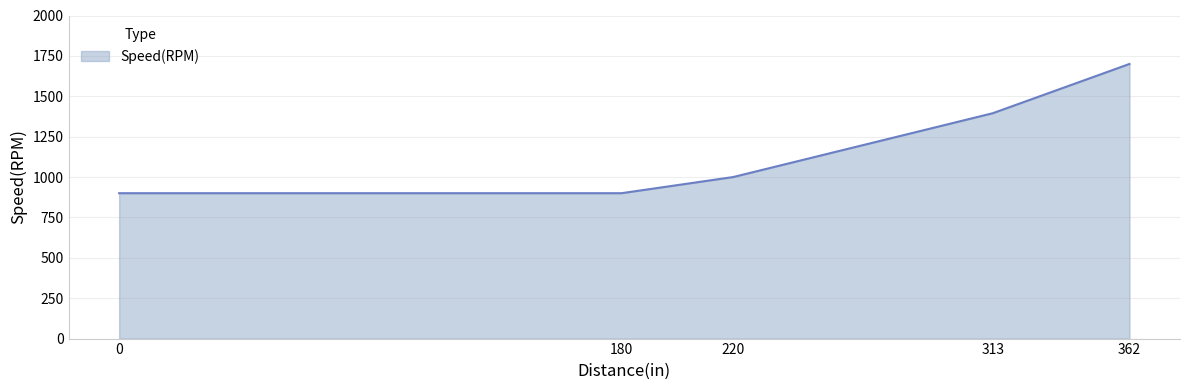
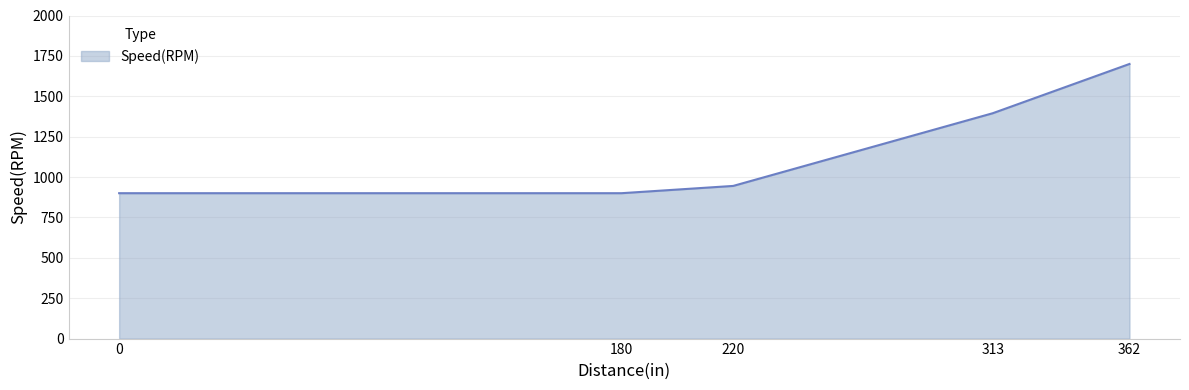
  {
    "0": 900,
    "180": 900,
-   "220": 1000,
+   "220": 950,
    "313": 1400,
    "362": 1700
  }
